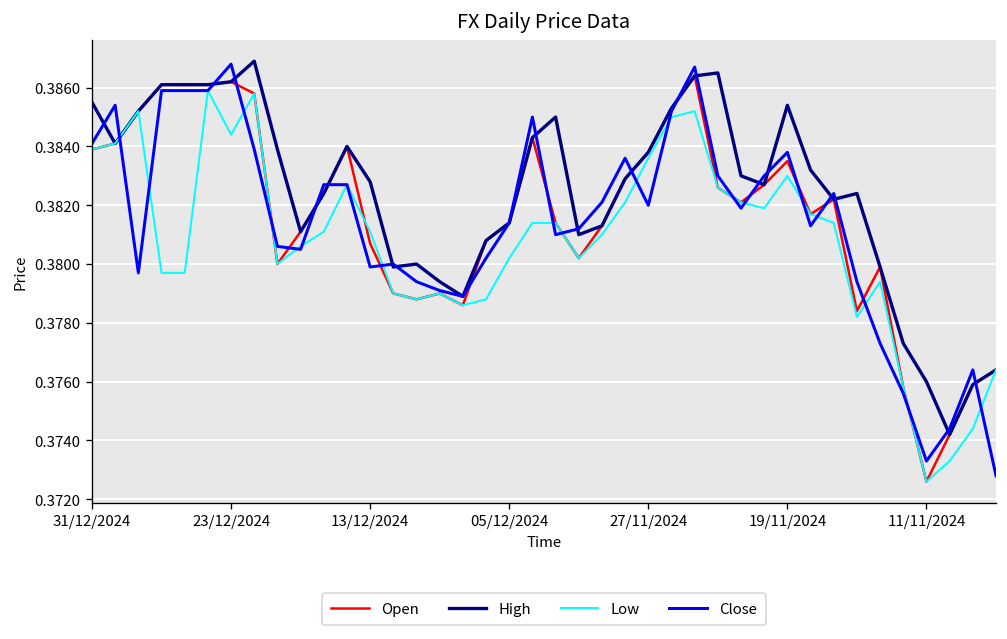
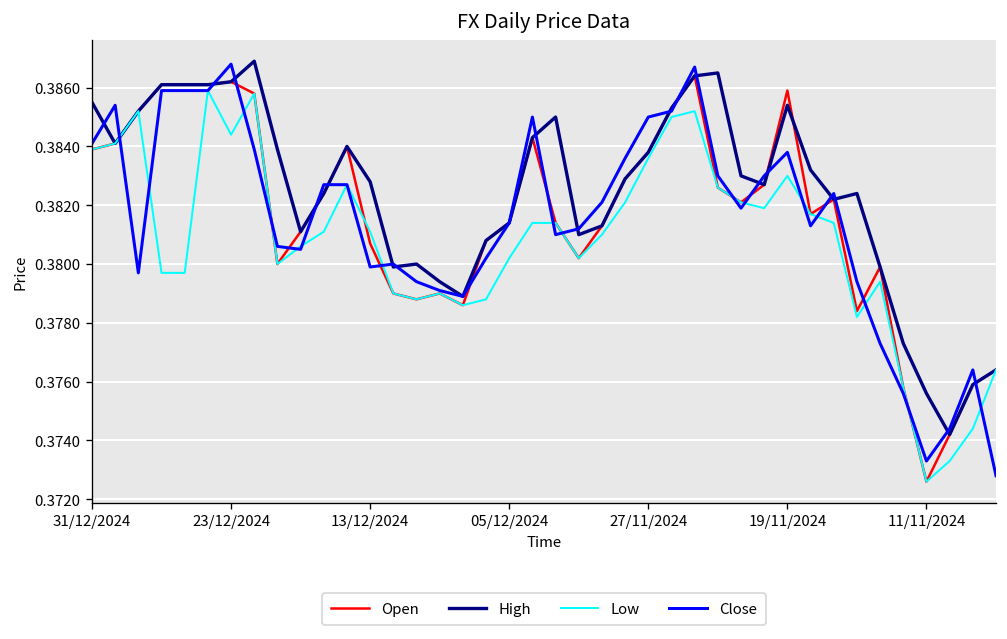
  {
    "Open": {
      "13/12/2024": 0.3807,
-     "19/11/2024": 0.3835
+     "19/11/2024": 0.3859
    },
    "High": {
      "31/12/2024": 0.3855,
      "13/12/2024": 0.3828,
      "19/11/2024": 0.3854,
-     "11/11/2024": 0.3760
+     "11/11/2024": 0.3756
    },
    "Low": {
      "23/12/2024": 0.3844,
      "13/12/2024": 0.3811,
      "05/12/2024": 0.3802,
      "27/11/2024": 0.3836,
      "19/11/2024": 0.3830
    },
    "Close": {
      "31/12/2024": 0.384,
      "23/12/2024": 0.3868,
      "13/12/2024": 0.380,
-     "27/11/2024": 0.382,
+     "27/11/2024": 0.385,
      "19/11/2024": 0.3838,
      "11/11/2024": 0.3733
    }
  }
